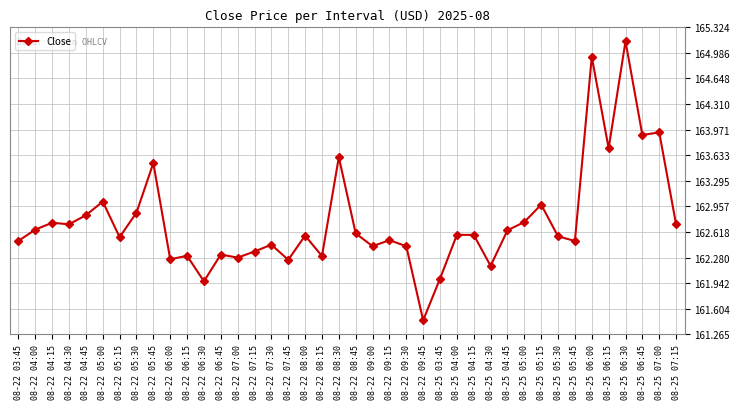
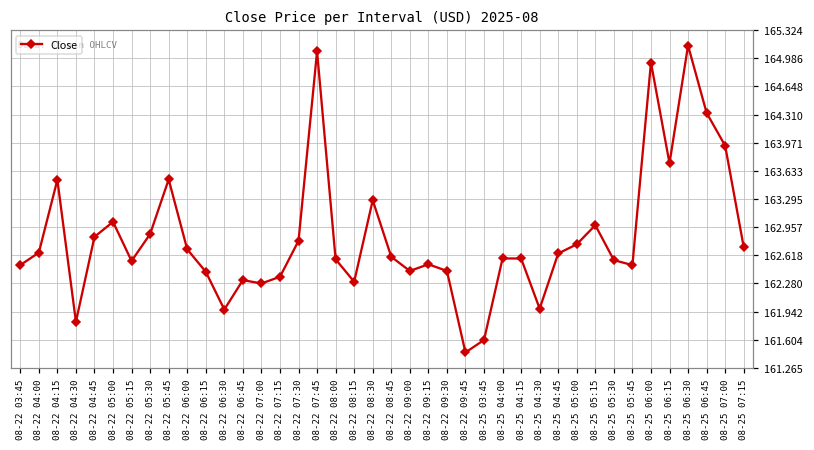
  {
    "08-22 03:45": 162.5,
    "08-22 04:00": 162.6,
-   "08-22 04:15": 162.7,
-   "08-22 04:30": 162.7,
+   "08-22 04:15": 163.5,
+   "08-22 04:30": 161.8,
    "08-22 04:45": 162.8,
    "08-22 05:00": 163.0,
    "08-22 05:15": 162.6,
    "08-22 05:30": 162.9,
    "08-22 05:45": 163.5,
-   "08-22 06:00": 162.3,
-   "08-22 06:15": 162.3,
+   "08-22 06:00": 162.7,
+   "08-22 06:15": 162.4,
    "08-22 06:30": 162.0,
    "08-22 06:45": 162.3,
    "08-22 07:00": 162.3,
    "08-22 07:15": 162.4,
-   "08-22 07:30": 162.4,
-   "08-22 07:45": 162.3,
+   "08-22 07:30": 162.8,
+   "08-22 07:45": 165.1,
    "08-22 08:00": 162.6,
    "08-22 08:15": 162.3,
-   "08-22 08:30": 163.6,
+   "08-22 08:30": 163.3,
    "08-22 08:45": 162.6,
    "08-22 09:00": 162.4,
    "08-22 09:15": 162.5,
    "08-22 09:30": 162.4,
    "08-22 09:45": 161.4,
-   "08-25 03:45": 162.0,
+   "08-25 03:45": 161.6,
    "08-25 04:00": 162.6,
    "08-25 04:15": 162.6,
-   "08-25 04:30": 162.2,
+   "08-25 04:30": 162.0,
    "08-25 04:45": 162.6,
    "08-25 05:00": 162.8,
    "08-25 05:15": 163.0,
    "08-25 05:30": 162.6,
    "08-25 05:45": 162.5,
    "08-25 06:00": 164.9,
    "08-25 06:15": 163.7,
    "08-25 06:30": 165.1,
-   "08-25 06:45": 163.9,
+   "08-25 06:45": 164.3,
    "08-25 07:00": 163.9,
    "08-25 07:15": 162.7
  }
